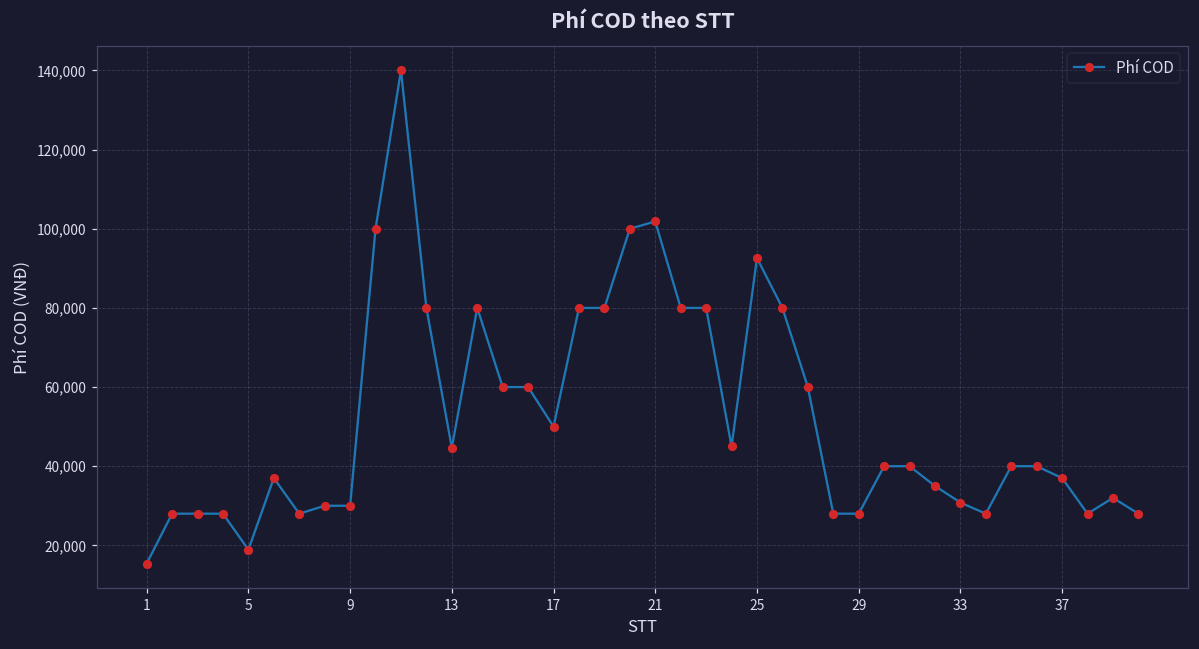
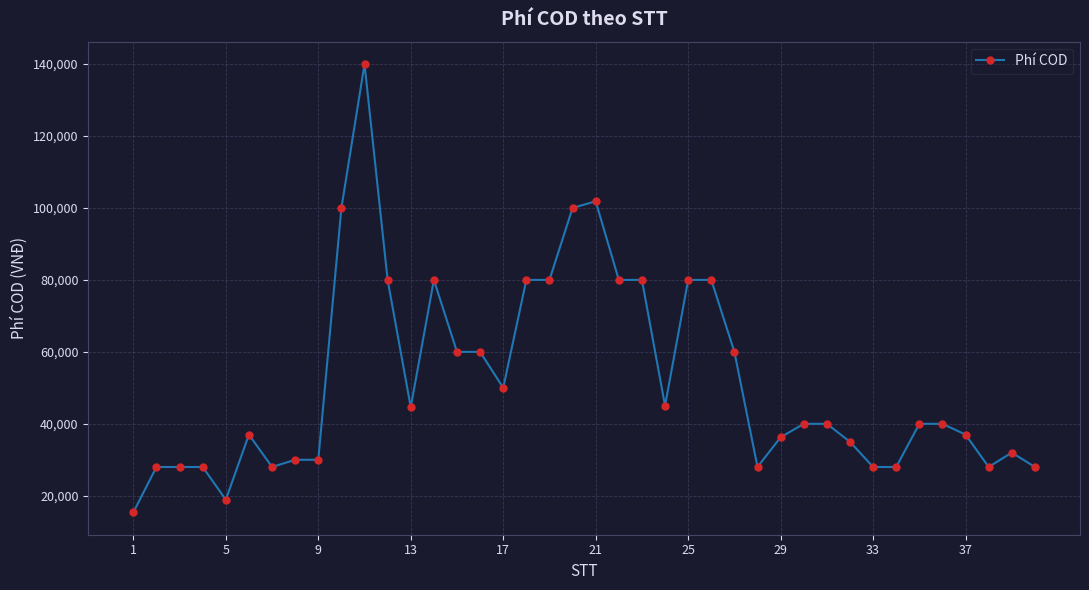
  {
    "1": "15,000",
    "5": "19,000",
    "9": "30,000",
    "13": "45,000",
    "17": "50,000",
    "21": "102,000",
-   "25": "93,000",
-   "29": "28,000",
-   "33": "31,000",
+   "25": "80,000",
+   "29": "36,000",
+   "33": "28,000",
    "37": "37,000"
  }
